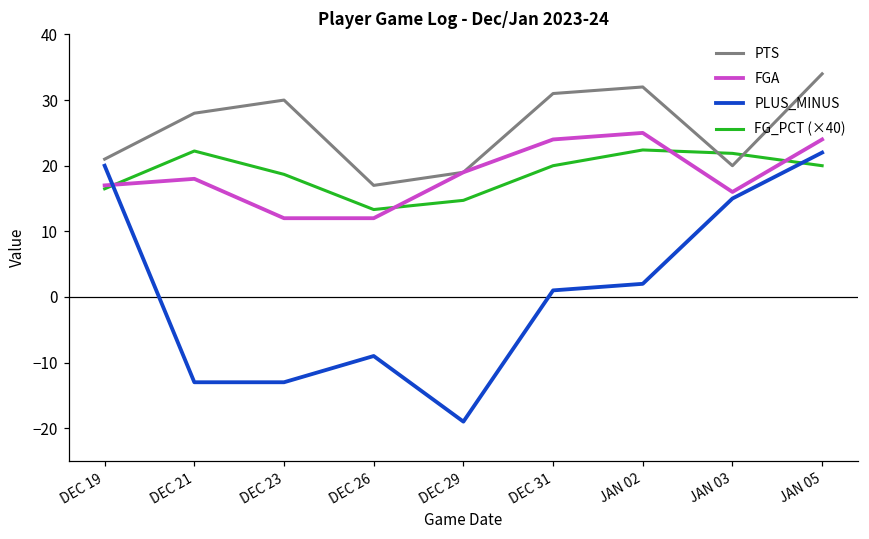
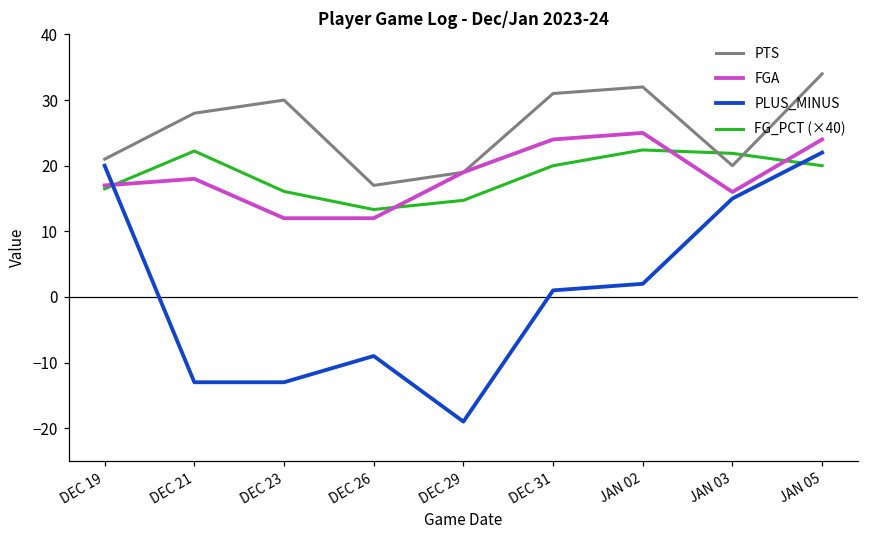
  {
    "PTS": {
      "DEC 19": 21,
      "DEC 21": 28,
      "DEC 23": 30,
      "DEC 26": 17,
      "DEC 31": 31,
      "JAN 02": 32,
      "JAN 03": 20,
      "JAN 05": 34
    },
    "FGA": {
      "DEC 19": 17,
      "DEC 21": 18,
      "DEC 23": 12,
      "DEC 26": 12,
      "DEC 31": 24,
      "JAN 02": 25,
      "JAN 03": 16,
      "JAN 05": 24
    },
    "PLUS_MINUS": {
      "DEC 19": 20,
      "DEC 21": -13,
      "DEC 23": -13,
      "DEC 26": -9,
      "DEC 29": -19,
      "DEC 31": 1,
      "JAN 02": 2,
      "JAN 03": 15,
      "JAN 05": 22
    },
    "FG_PCT (×40)": {
      "DEC 19": 16,
      "DEC 21": 22,
-     "DEC 23": 19,
+     "DEC 23": 16,
      "DEC 26": 13,
      "DEC 29": 15,
      "DEC 31": 20,
      "JAN 02": 22,
      "JAN 03": 22,
      "JAN 05": 20
    }
  }
